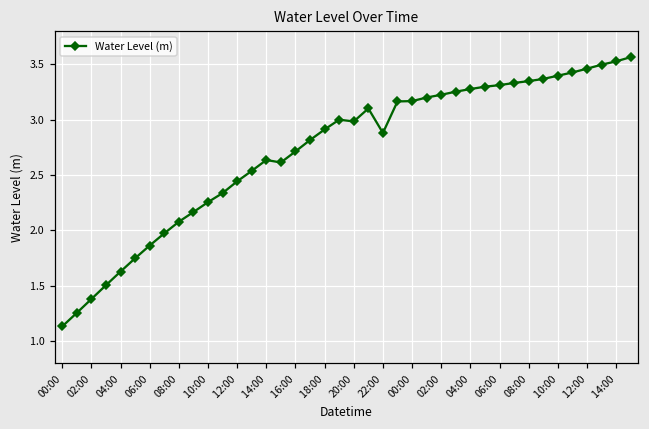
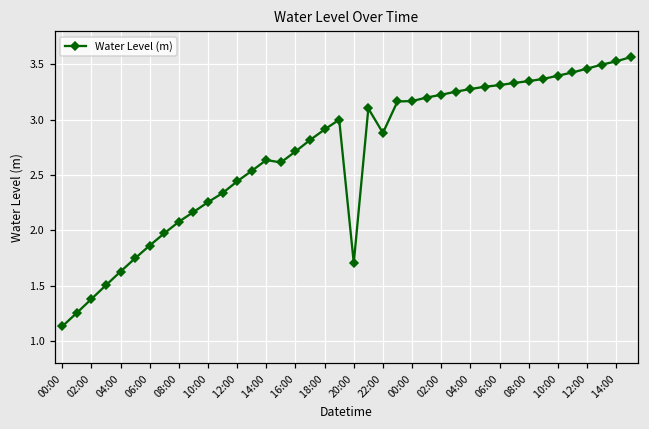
  {
    "16:00": 2.71,
    "18:00": 2.91,
-   "20:00": 2.98,
+   "20:00": 1.71,
    "22:00": 2.88
  }
